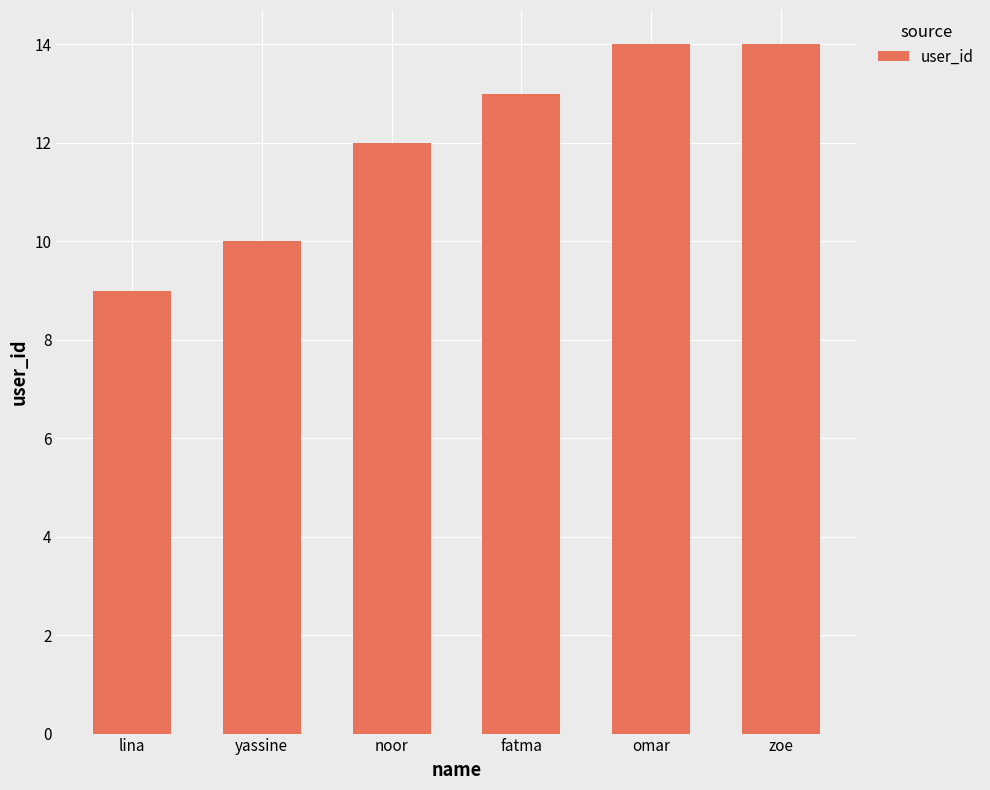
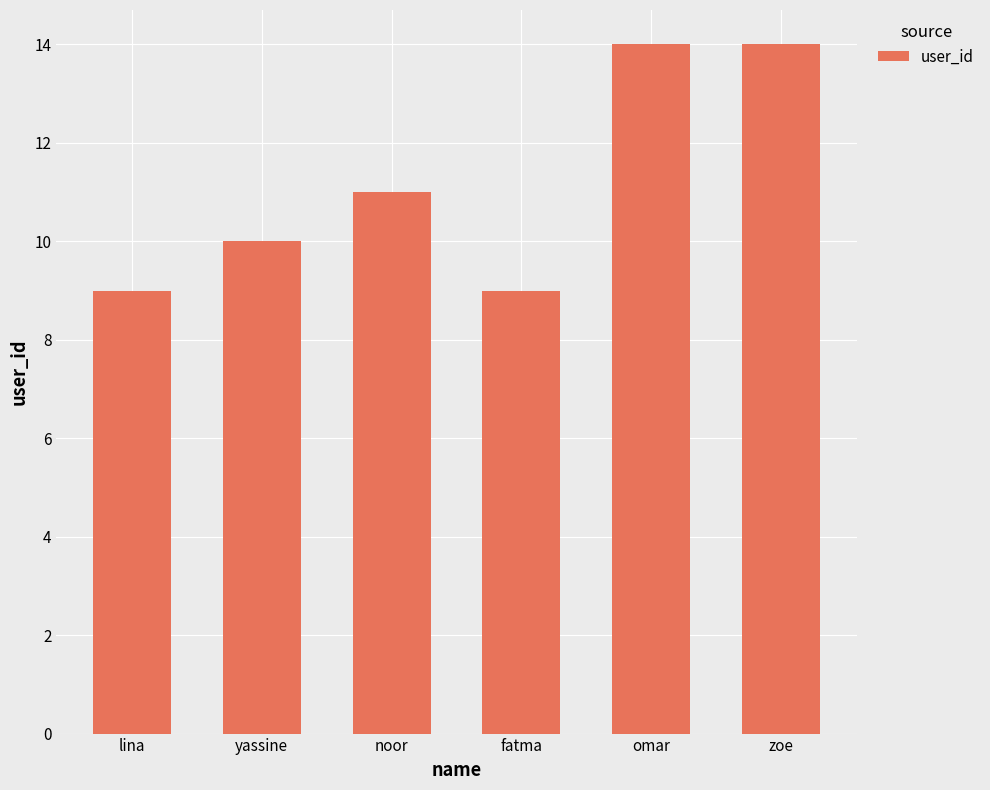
  {
    "lina": 9,
    "yassine": 10,
-   "noor": 12,
-   "fatma": 13,
+   "noor": 11,
+   "fatma": 9,
    "omar": 14,
    "zoe": 14
  }
